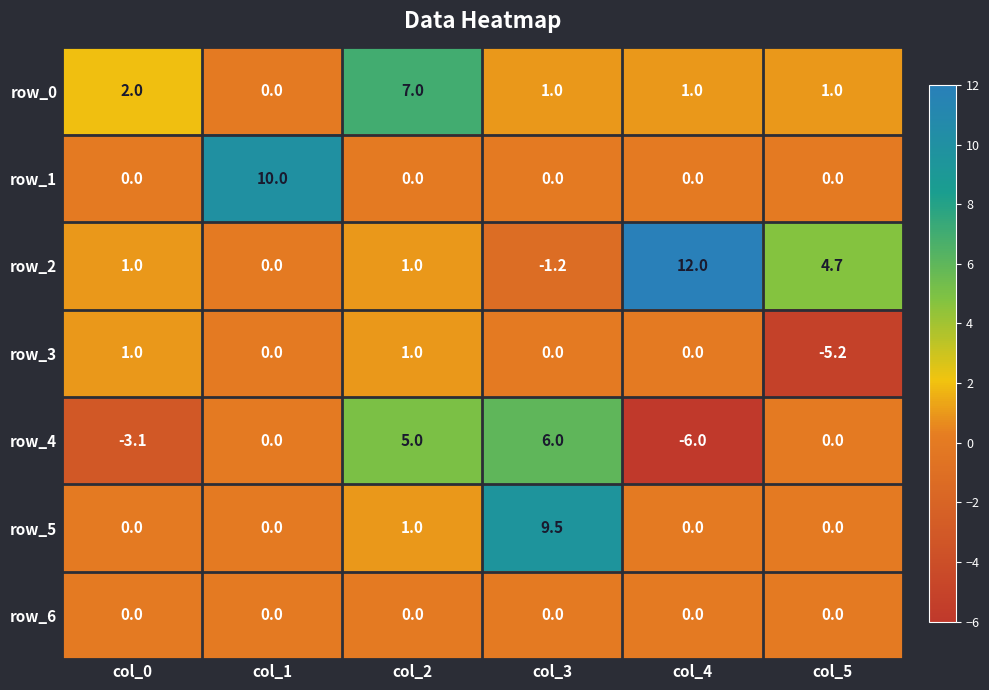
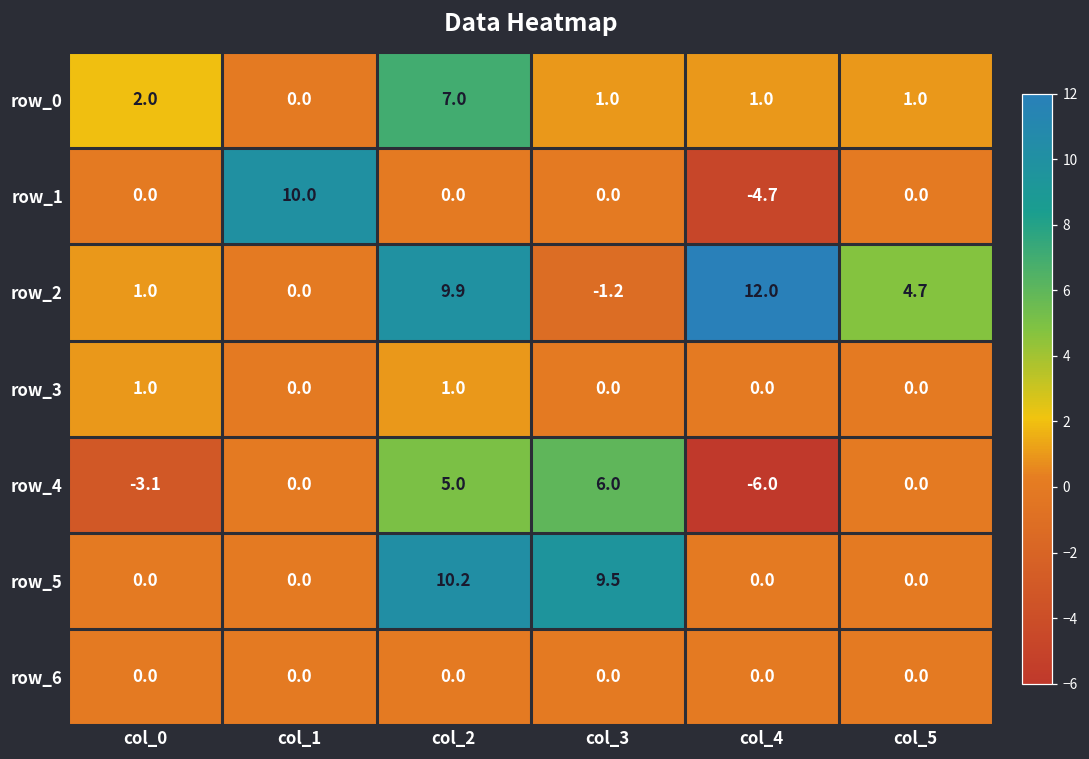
  {
    "row_1": {
-     "col_4": 0.0
+     "col_4": -4.7
    },
    "row_2": {
-     "col_2": 1.0
+     "col_2": 9.9
    },
    "row_3": {
-     "col_5": -5.2
+     "col_5": 0.0
    },
    "row_5": {
-     "col_2": 1.0
+     "col_2": 10.2
    }
  }
